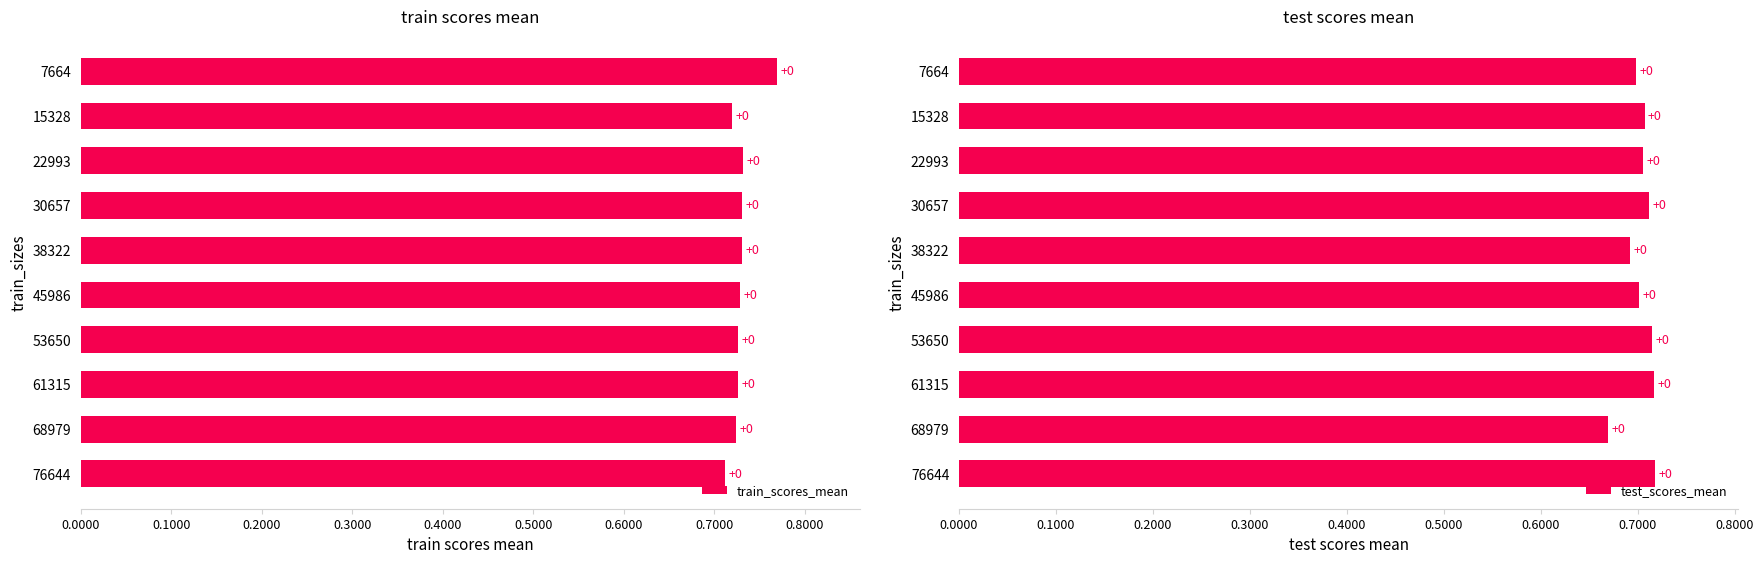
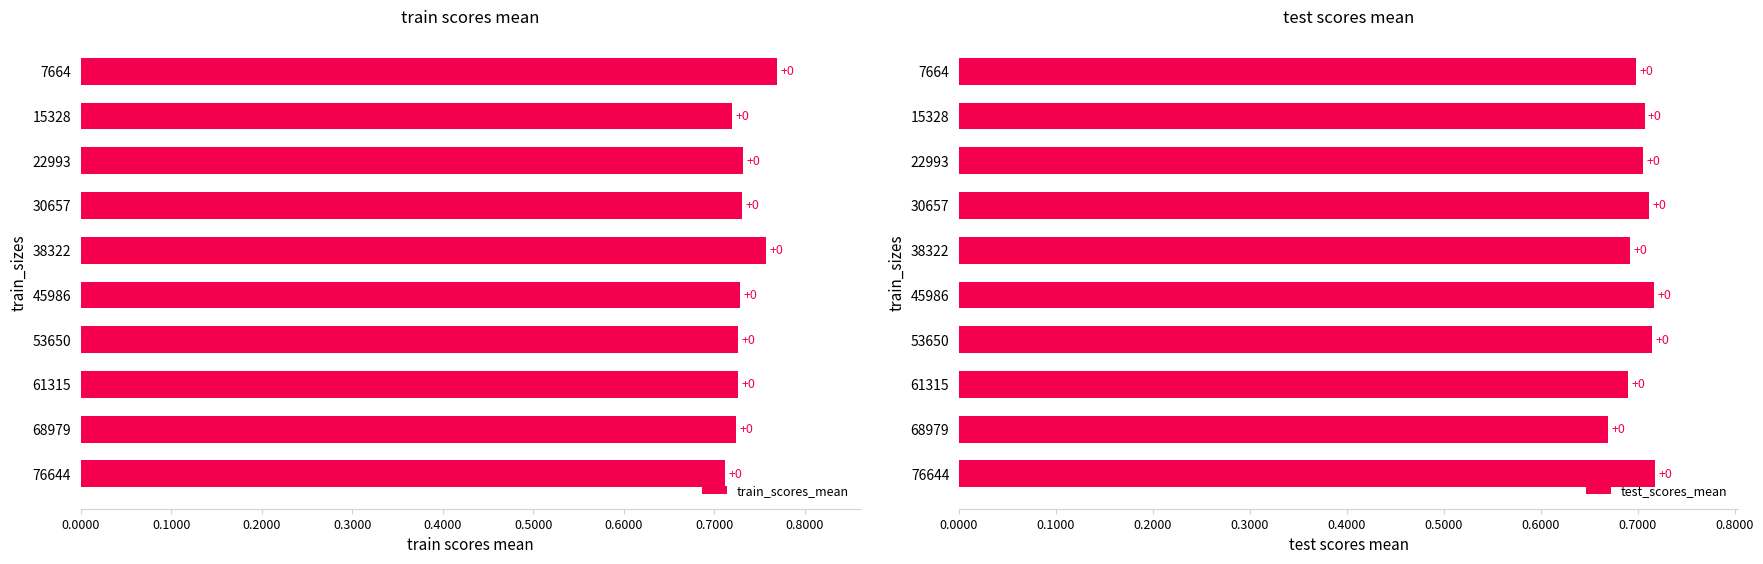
  {
    "train scores mean": {
-     "38322": 0.73
+     "38322": 0.76
    },
    "test scores mean": {
-     "45986": 0.70,
-     "61315": 0.72
+     "45986": 0.72,
+     "61315": 0.69
    }
  }
